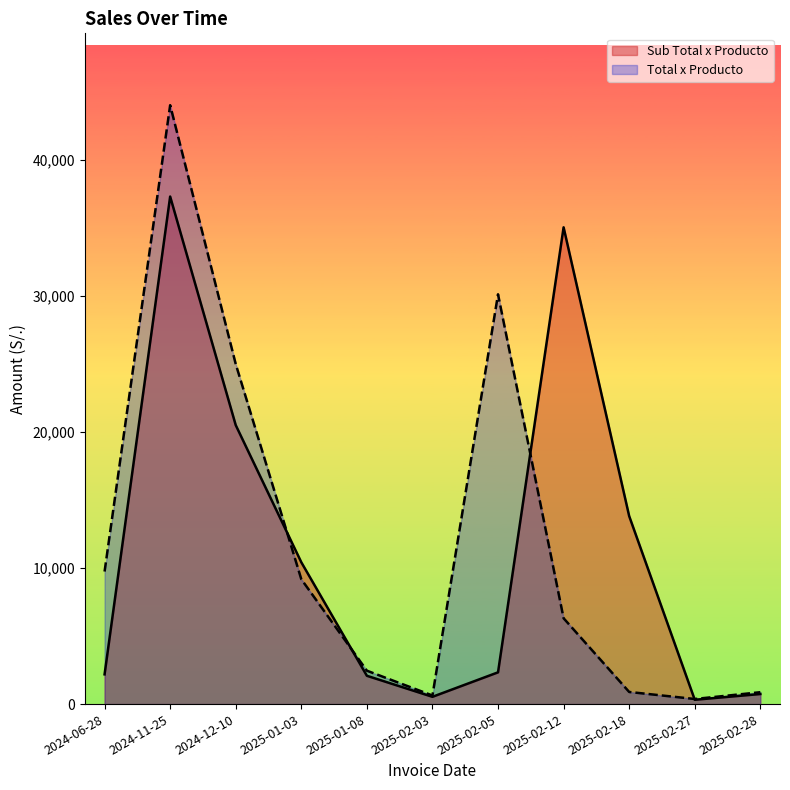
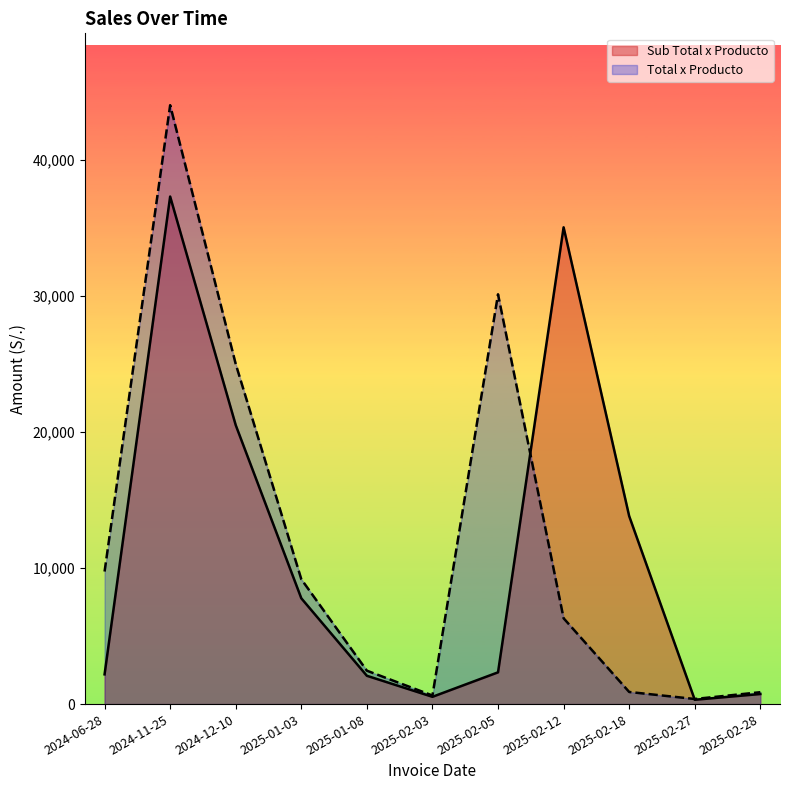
  {
    "Sub Total x Producto": {
      "2024-06-28": "2,200",
      "2024-11-25": "37,300",
      "2024-12-10": "20,500",
-     "2025-01-03": "10,400",
+     "2025-01-03": "7,800",
      "2025-01-08": "2,100",
      "2025-02-05": "2,300",
      "2025-02-12": "35,000",
      "2025-02-18": "13,800"
    },
    "Total x Producto": {
      "2024-06-28": "9,700",
      "2024-11-25": "44,000",
      "2024-12-10": "25,000",
      "2025-01-03": "9,200",
      "2025-01-08": "2,500",
      "2025-02-05": "30,100",
      "2025-02-12": "6,300",
      "2025-02-18": "900"
    }
  }
